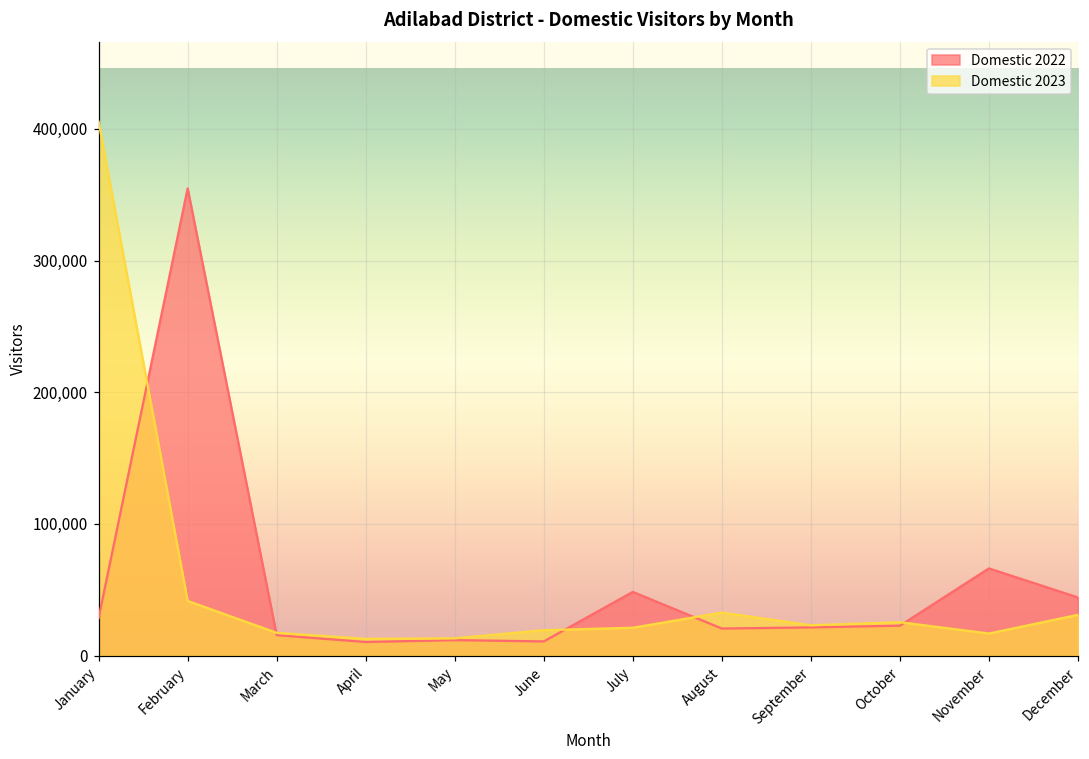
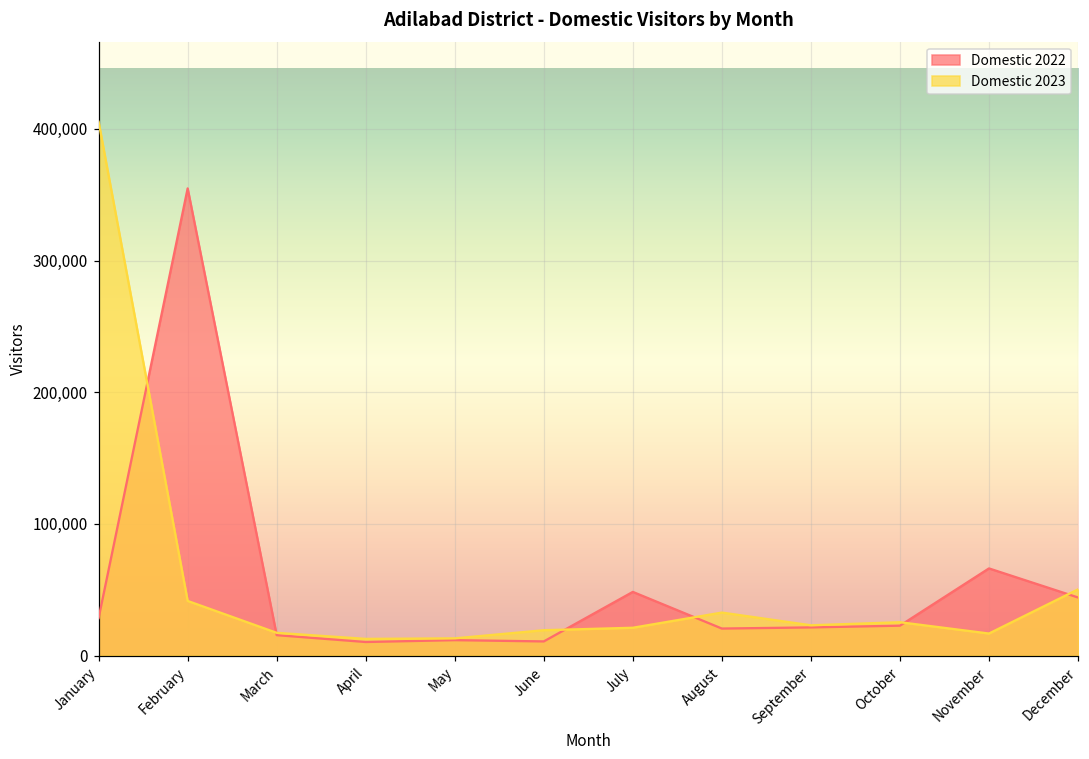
  {
    "Domestic 2022": {
      "January": "28,000",
      "February": "355,000",
      "April": "10,000",
      "June": "11,000",
      "July": "48,000",
      "August": "20,000",
      "October": "23,000",
      "November": "66,000",
      "December": "44,000"
    },
    "Domestic 2023": {
      "January": "405,000",
      "February": "41,000",
      "April": "13,000",
      "June": "19,000",
      "July": "21,000",
      "August": "33,000",
      "October": "25,000",
      "November": "17,000",
-     "December": "31,000"
+     "December": "50,000"
    }
  }
